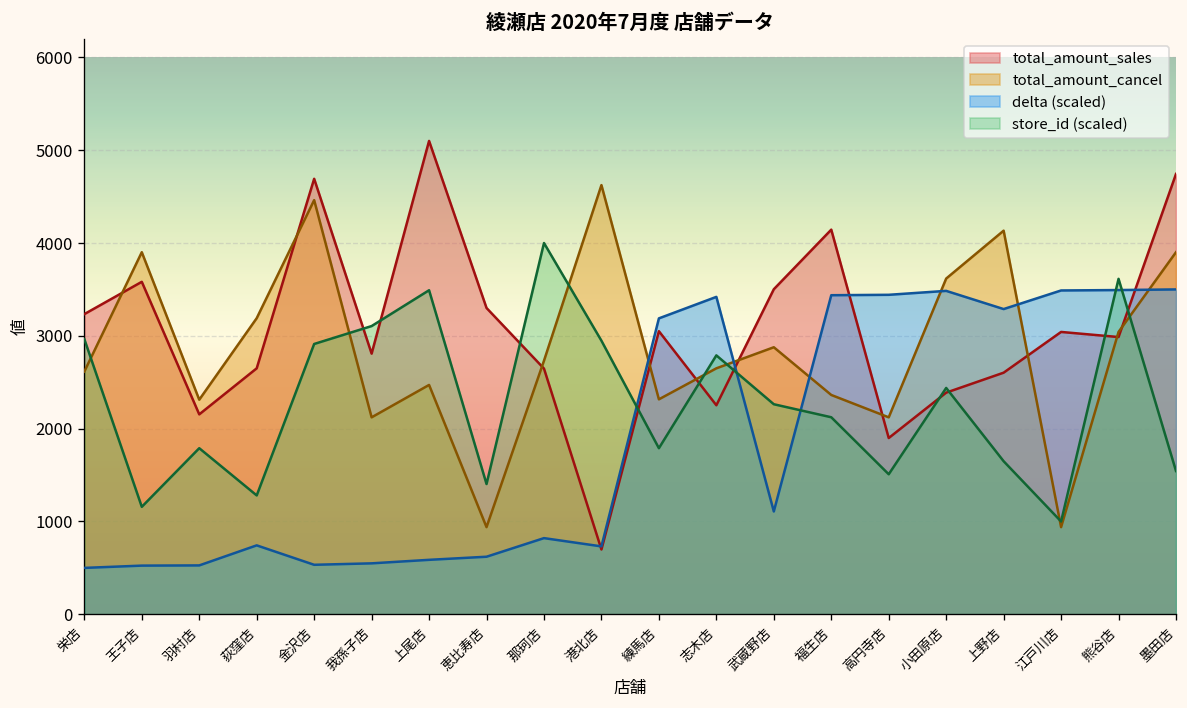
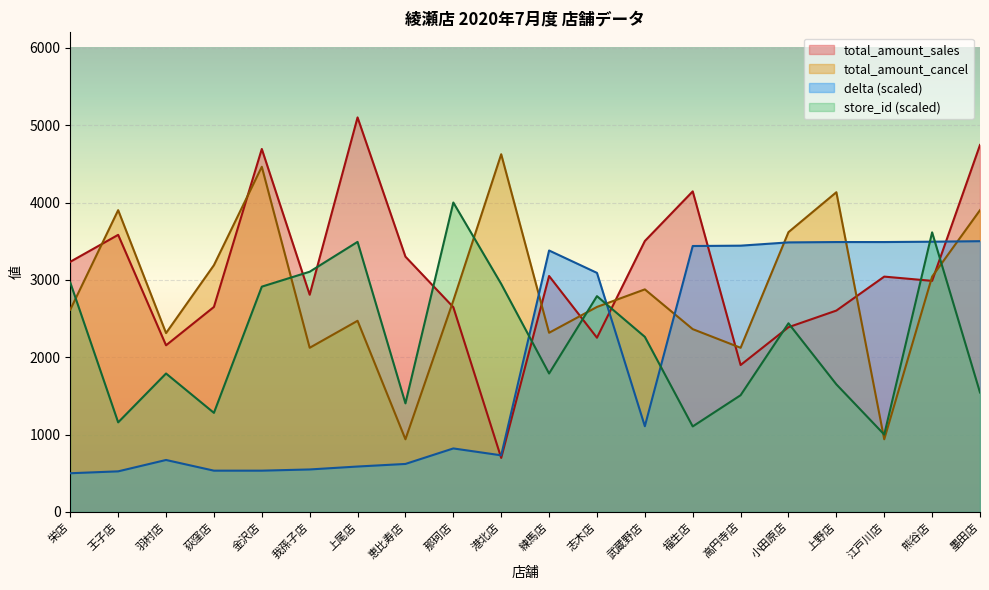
  {
    "delta (scaled)": {
      "栄店": 500,
      "王子店": 500,
-     "羽村店": 500,
-     "荻窪店": 700,
+     "羽村店": 700,
+     "荻窪店": 500,
      "金沢店": 500,
      "我孫子店": 500,
      "上尾店": 600,
      "恵比寿店": 600,
      "那珂店": 800,
      "港北店": 700,
-     "練馬店": 3200,
-     "志木店": 3400,
+     "練馬店": 3400,
+     "志木店": 3100,
      "武蔵野店": 1100,
      "福生店": 3400,
      "高円寺店": 3400,
      "小田原店": 3500,
-     "上野店": 3300,
+     "上野店": 3500,
      "江戸川店": 3500,
      "熊谷店": 3500,
      "墨田店": 3500
    },
    "store_id (scaled)": {
      "栄店": 3000,
      "王子店": 1200,
      "羽村店": 1800,
      "荻窪店": 1300,
      "金沢店": 2900,
      "我孫子店": 3100,
      "上尾店": 3500,
      "恵比寿店": 1400,
      "那珂店": 4000,
      "港北店": 2900,
      "練馬店": 1800,
      "志木店": 2800,
      "武蔵野店": 2300,
-     "福生店": 2100,
+     "福生店": 1100,
      "高円寺店": 1500,
      "小田原店": 2400,
      "上野店": 1600,
      "江戸川店": 1000,
      "熊谷店": 3600,
      "墨田店": 1500
    }
  }
